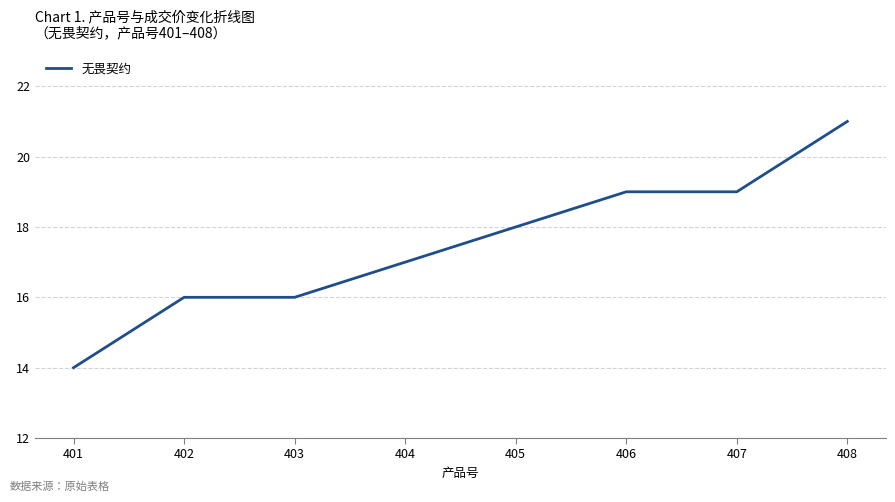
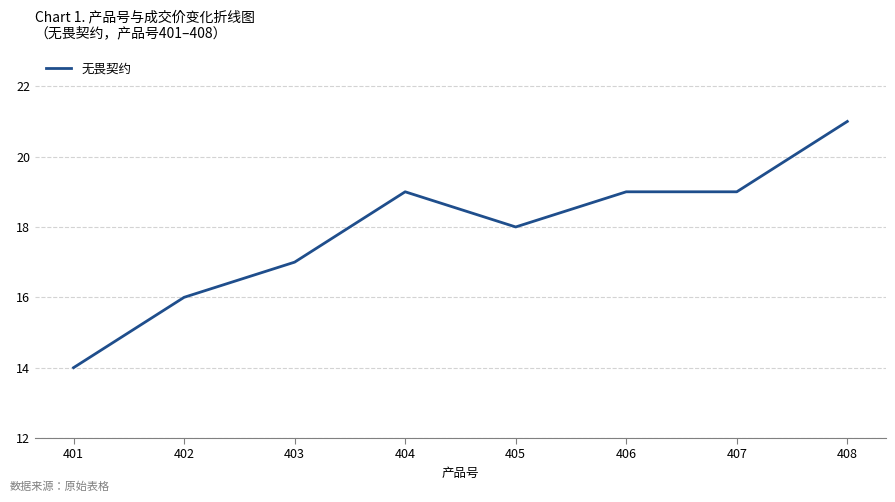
  {
    "401": 14,
    "402": 16,
-   "403": 16,
-   "404": 17,
+   "403": 17,
+   "404": 19,
    "405": 18,
    "406": 19,
    "407": 19,
    "408": 21
  }
